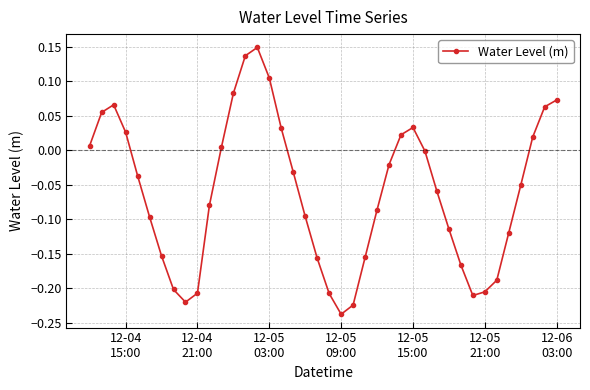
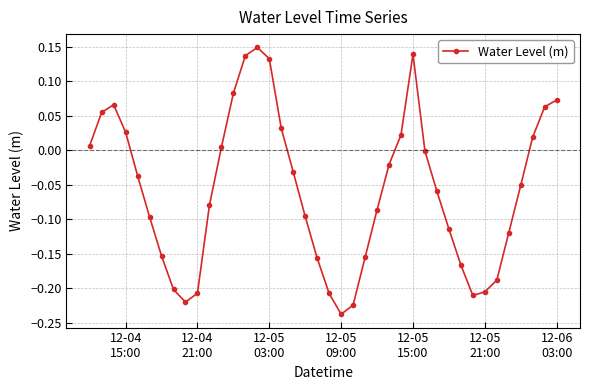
  {
    "12-04 15:00": 0.03,
    "12-04 21:00": -0.21,
-   "12-05 03:00": 0.10,
+   "12-05 03:00": 0.13,
    "12-05 09:00": -0.24,
-   "12-05 15:00": 0.03,
+   "12-05 15:00": 0.14,
    "12-05 21:00": -0.20,
    "12-06 03:00": 0.07
  }
